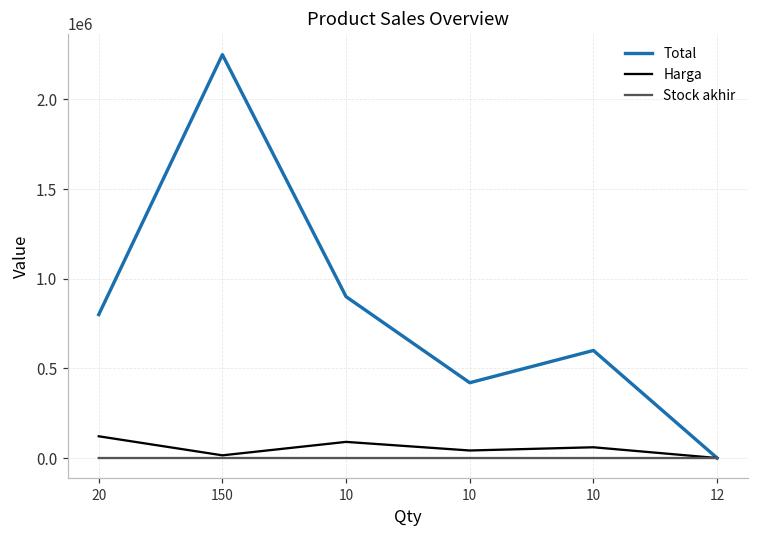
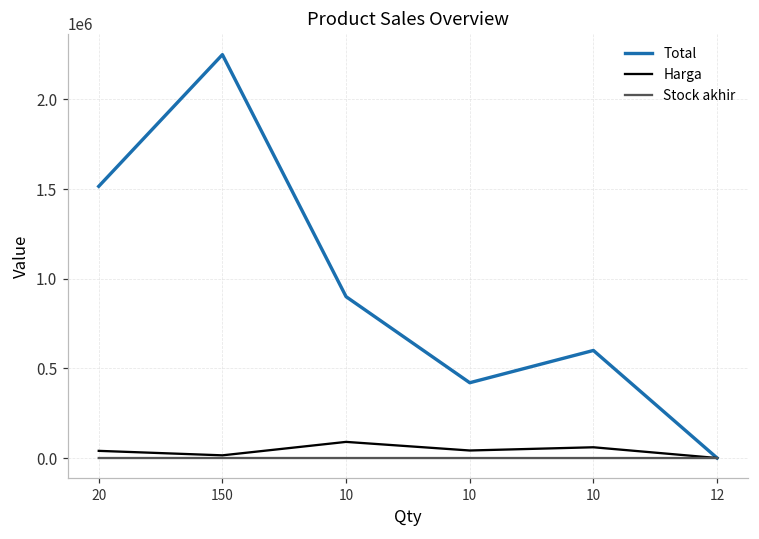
  {
    "Total": {
-     "20": 800000,
+     "20": 1520000,
      "150": 2250000
    },
    "Harga": {
-     "20": 120000
+     "20": 40000
    },
    "Stock akhir": {
      "20": 0
    }
  }
